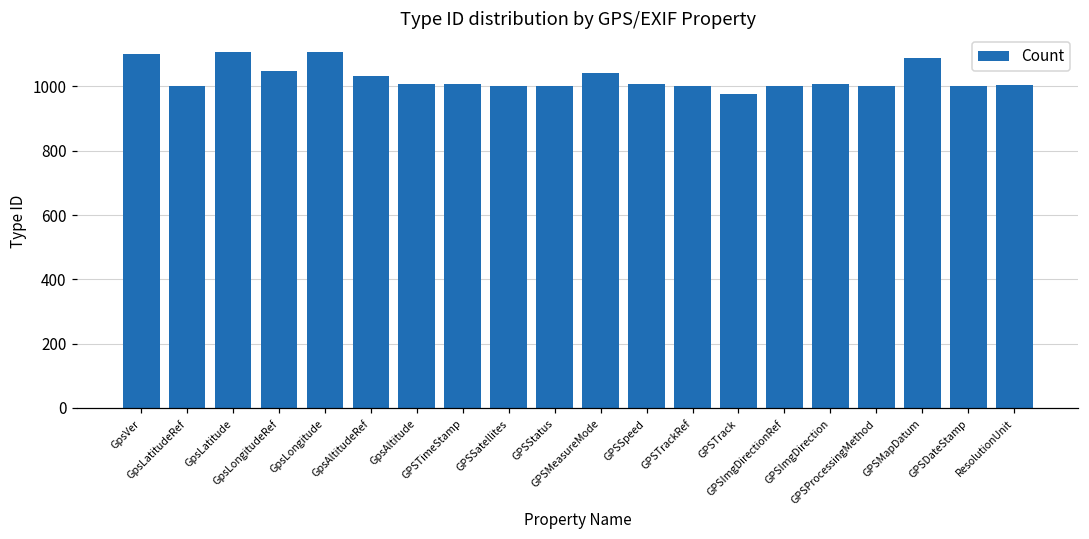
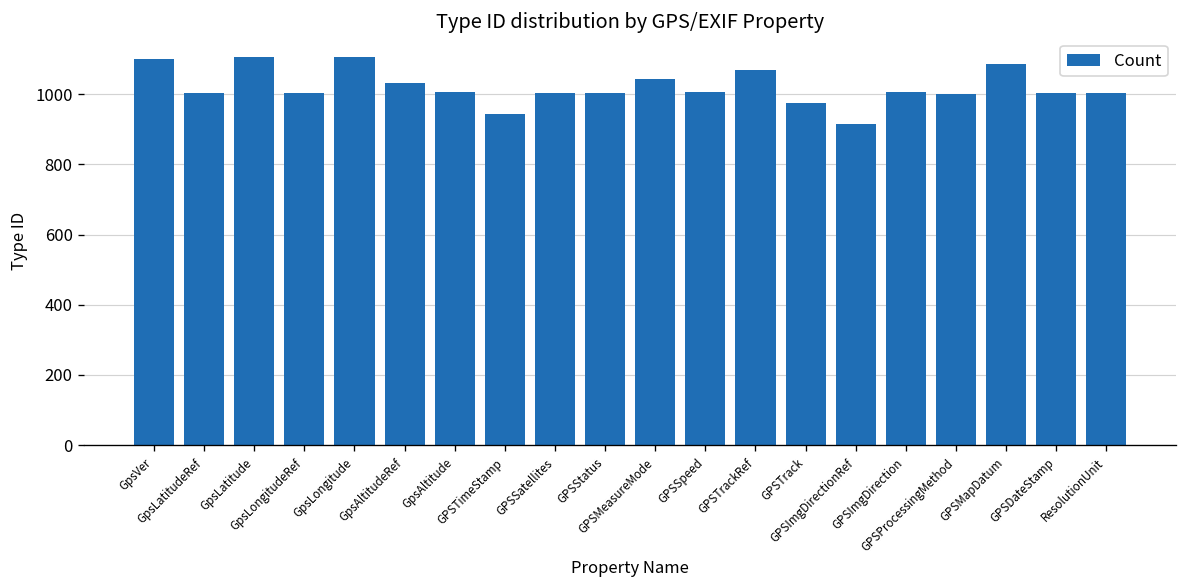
  {
    "GpsVer": 1100,
    "GpsLatitudeRef": 1000,
    "GpsLatitude": 1110,
-   "GpsLongitudeRef": 1050,
+   "GpsLongitudeRef": 1000,
    "GpsLongitude": 1110,
    "GpsAltitudeRef": 1030,
    "GpsAltitude": 1010,
-   "GPSTimeStamp": 1010,
+   "GPSTimeStamp": 940,
    "GPSSatellites": 1000,
    "GPSStatus": 1000,
    "GPSMeasureMode": 1040,
    "GPSSpeed": 1010,
-   "GPSTrackRef": 1000,
+   "GPSTrackRef": 1070,
    "GPSTrack": 980,
-   "GPSImgDirectionRef": 1000,
+   "GPSImgDirectionRef": 920,
    "GPSImgDirection": 1010,
    "GPSProcessingMethod": 1000,
    "GPSMapDatum": 1090,
    "GPSDateStamp": 1000,
    "ResolutionUnit": 1000
  }
